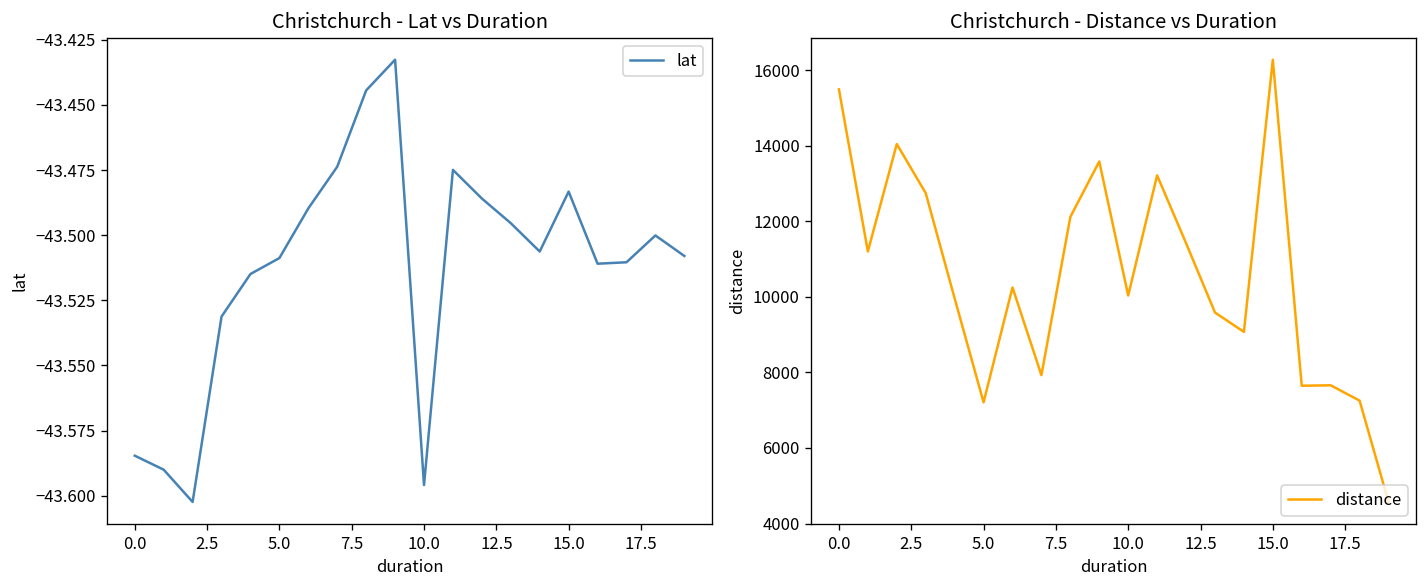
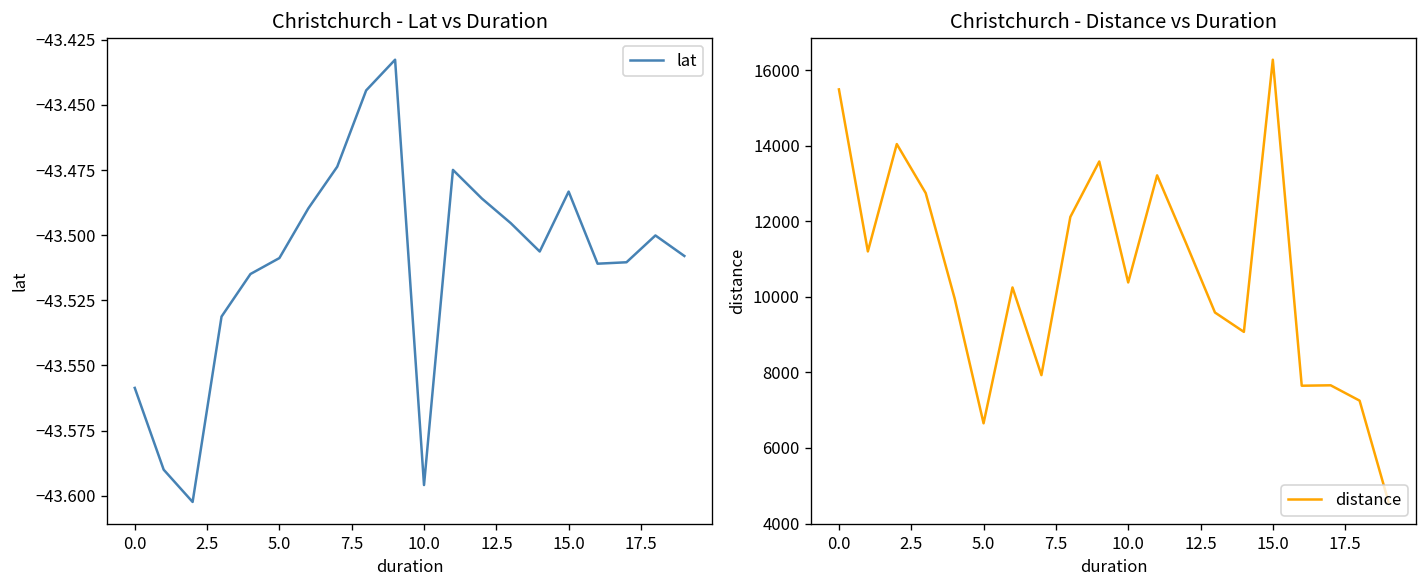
  {
    "Christchurch - Lat vs Duration": {
-     "0.0": -43.585,
+     "0.0": -43.559,
      "5.0": -43.509,
      "10.0": -43.596,
      "15.0": -43.483
    },
    "Christchurch - Distance vs Duration": {
      "0.0": 15500,
-     "5.0": 7200,
-     "10.0": 10000,
+     "5.0": 6700,
+     "10.0": 10400,
      "15.0": 16300
    }
  }
